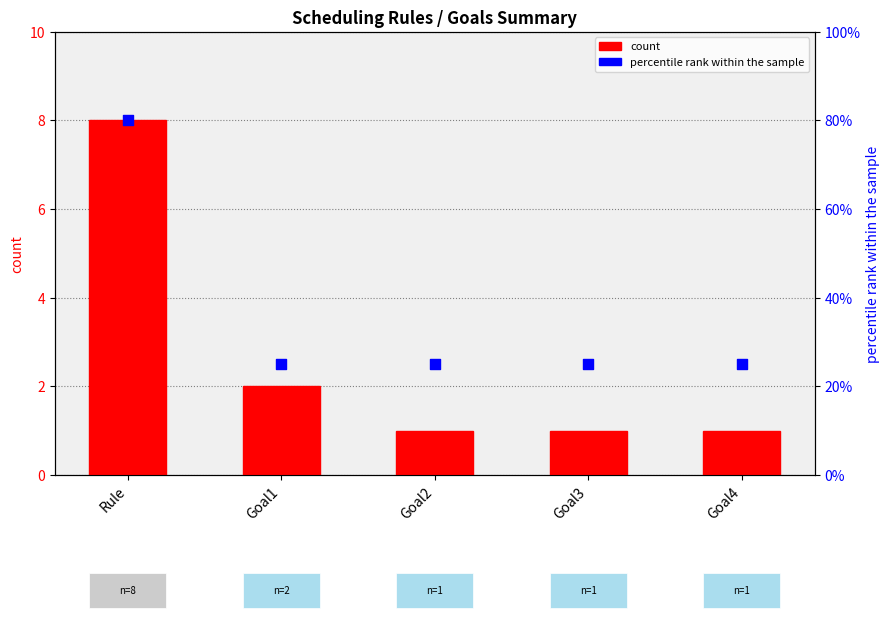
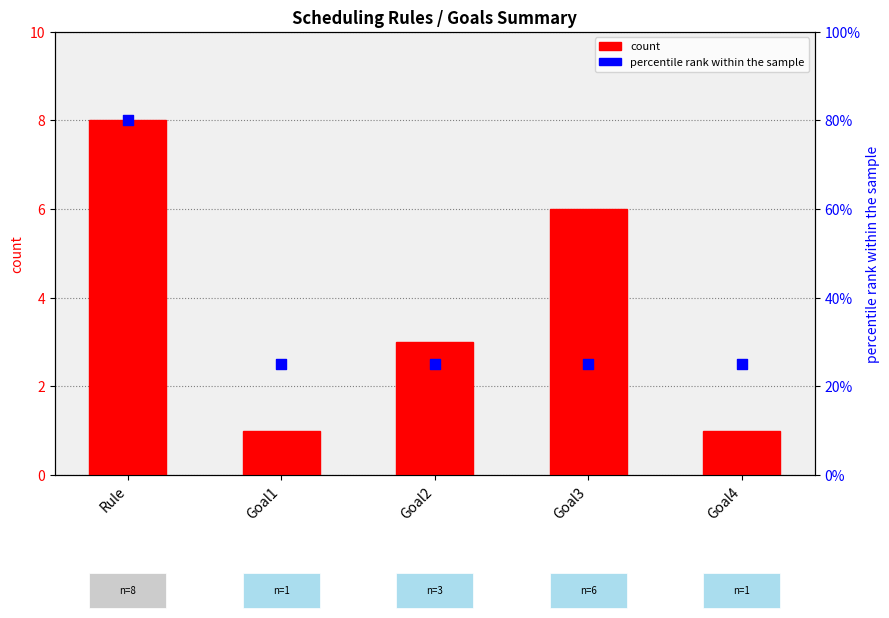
  {
    "count": {
-     "Goal1": 2,
-     "Goal2": 1,
-     "Goal3": 1
+     "Goal1": 1,
+     "Goal2": 3,
+     "Goal3": 6
    }
  }
